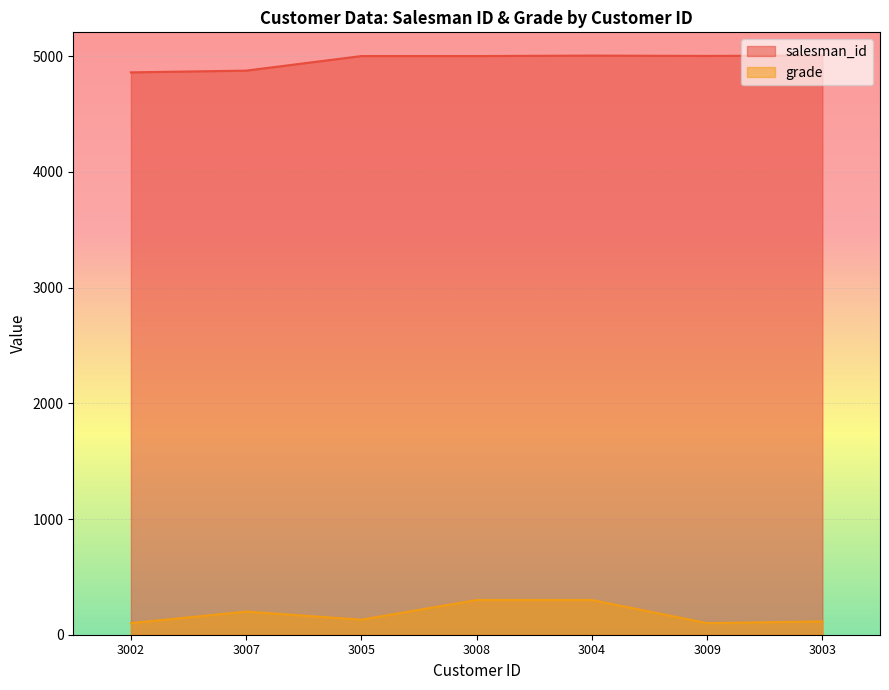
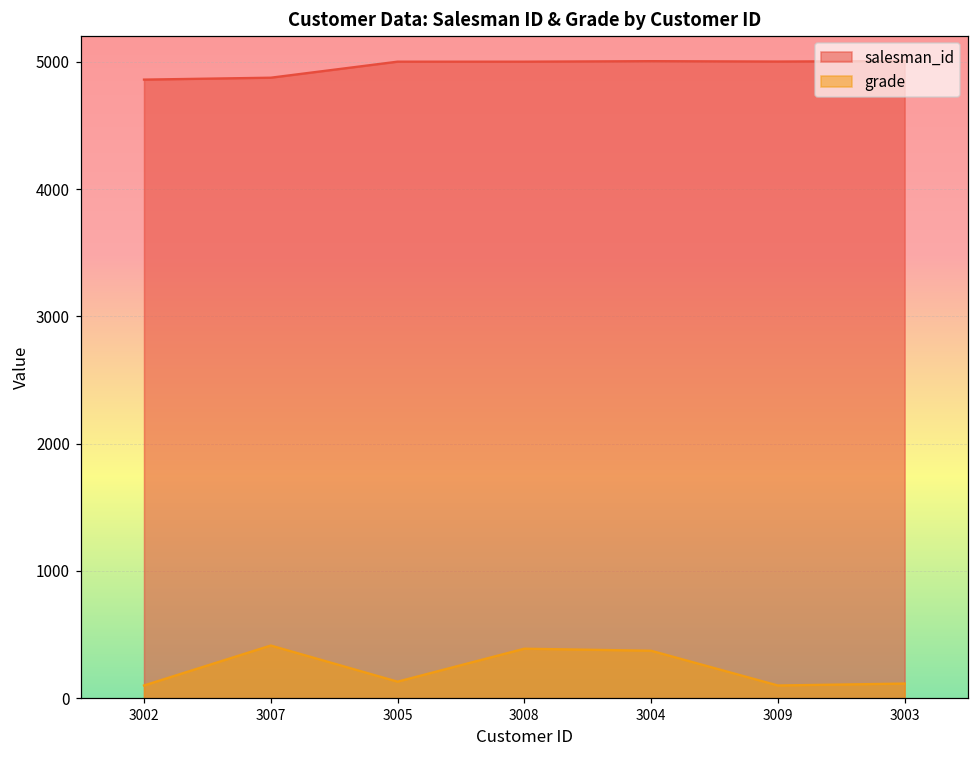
  {
    "salesman_id": {
      "3002": 4860,
      "3007": 4880,
      "3005": 5000,
      "3008": 5000,
      "3004": 5010,
      "3009": 5000
    },
    "grade": {
      "3002": 100,
-     "3007": 200,
+     "3007": 410,
      "3005": 130,
-     "3008": 300,
-     "3004": 300,
+     "3008": 390,
+     "3004": 370,
      "3009": 100,
      "3003": 120
    }
  }
